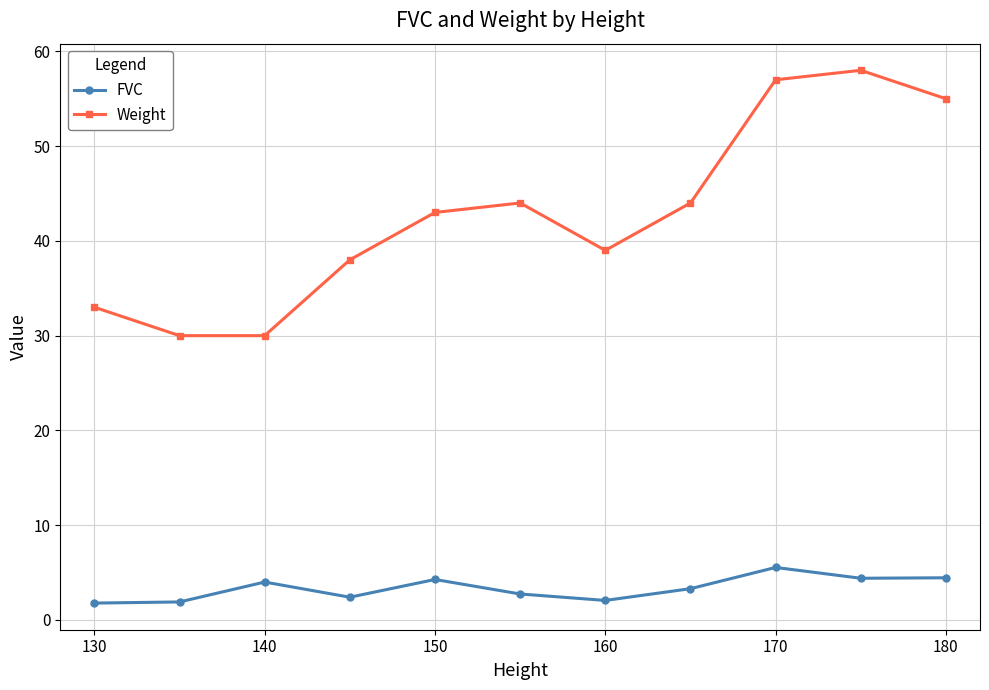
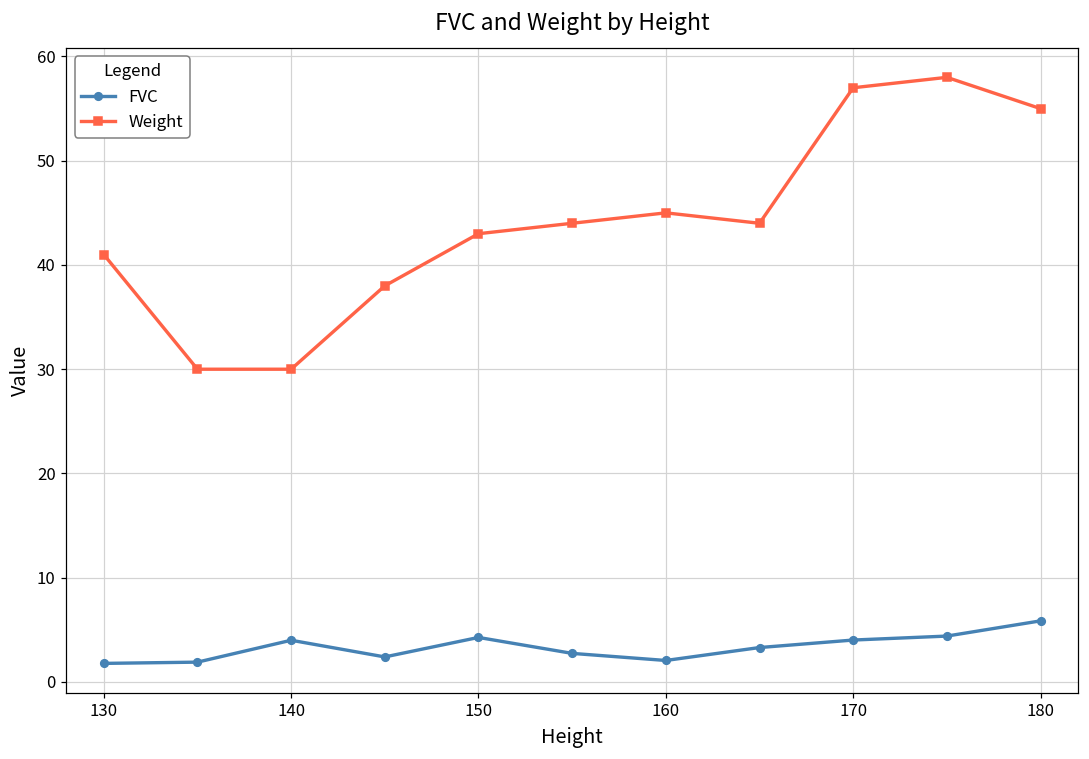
  {
    "FVC": {
      "130": 2,
      "140": 4,
      "150": 4,
      "160": 2,
-     "170": 6,
-     "180": 4
+     "170": 4,
+     "180": 6
    },
    "Weight": {
-     "130": 33,
+     "130": 41,
      "140": 30,
      "150": 43,
-     "160": 39,
+     "160": 45,
      "170": 57,
      "180": 55
    }
  }
